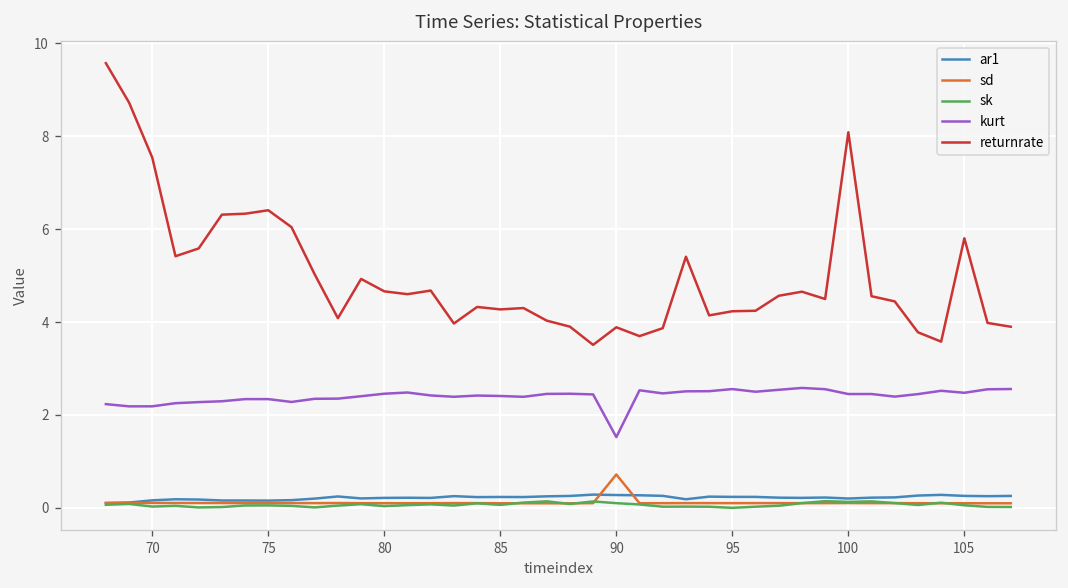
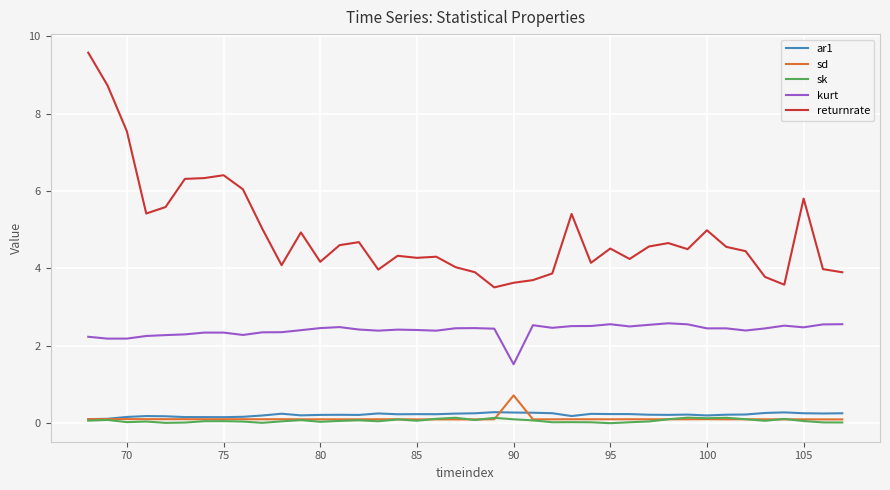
  {
    "ar1": {
      "80": 0.2,
      "85": 0.2,
      "90": 0.3,
      "95": 0.2,
      "100": 0.2,
      "105": 0.3
    },
    "sd": {
      "90": 0.7,
      "95": 0.1
    },
    "sk": {
      "70": 0.0,
      "90": 0.1,
      "95": 0.0
    },
    "kurt": {
      "70": 2.2,
      "75": 2.3,
      "80": 2.5,
      "85": 2.4,
      "90": 1.5,
      "95": 2.6,
      "100": 2.5,
      "105": 2.5
    },
    "returnrate": {
      "70": 7.5,
      "75": 6.4,
-     "80": 4.7,
+     "80": 4.2,
      "85": 4.3,
-     "90": 3.9,
-     "95": 4.2,
-     "100": 8.1,
+     "90": 3.6,
+     "95": 4.5,
+     "100": 5.0,
      "105": 5.8
    }
  }
